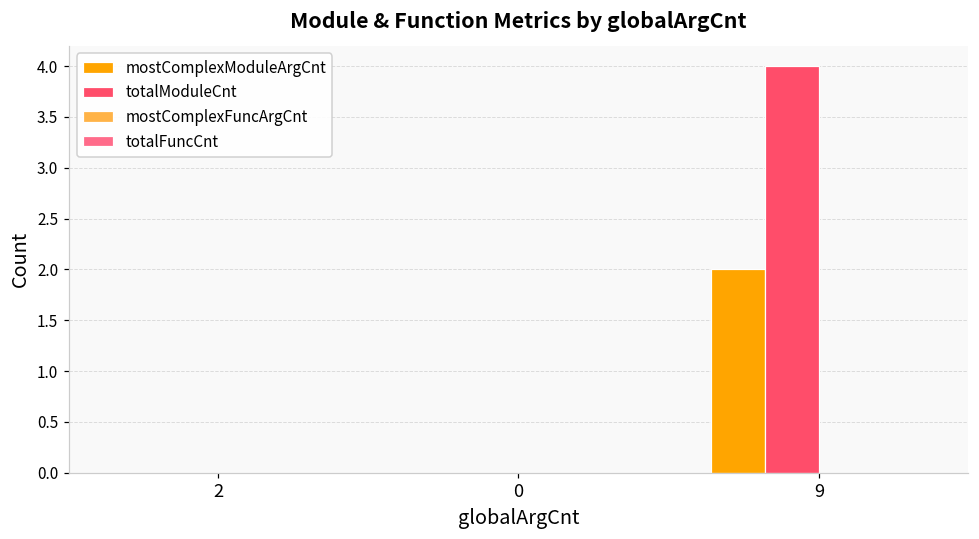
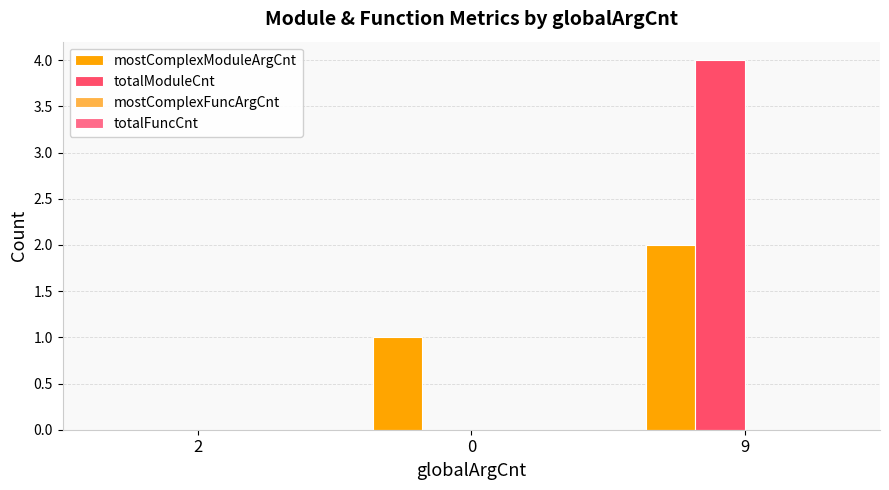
  {
    "mostComplexModuleArgCnt": {
      "2": 0,
-     "0": 0,
+     "0": 1,
      "9": 2
    },
    "mostComplexFuncArgCnt": {
      "2": 0,
      "0": 0,
      "9": 0
    }
  }
